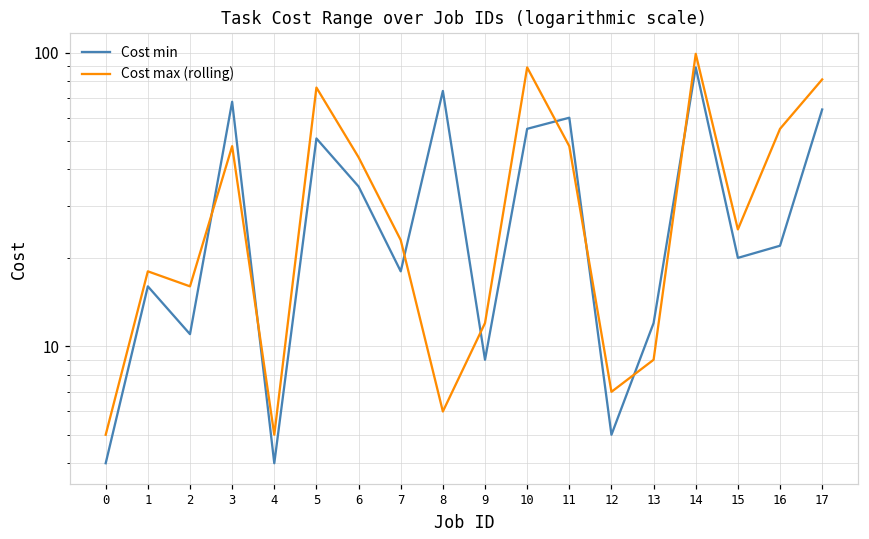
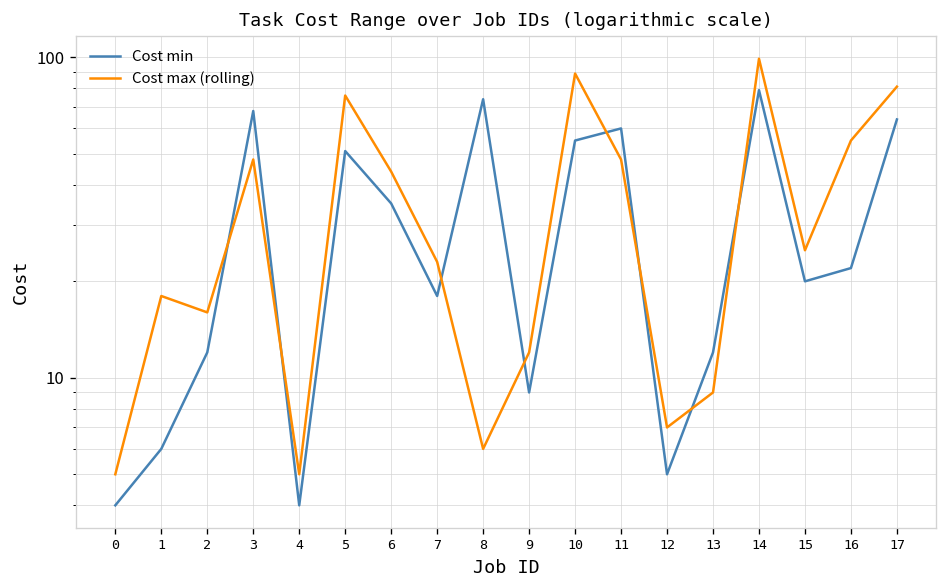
  {
    "Cost min": {
      "0": 4,
-     "1": 16,
-     "2": 11,
+     "1": 6,
+     "2": 12,
      "3": 68,
      "4": 4,
      "5": 51,
      "6": 35,
      "7": 18,
      "8": 74,
      "9": 9,
      "10": 55,
      "11": 60,
      "12": 5,
      "13": 12,
-     "14": 89,
+     "14": 79,
      "15": 20,
      "16": 22,
      "17": 64
    },
    "Cost max (rolling)": {
      "0": 5,
      "1": 18,
      "2": 16,
      "3": 48,
      "4": 5,
      "5": 76,
      "6": 44,
      "7": 23,
      "8": 6,
      "9": 12,
      "10": 89,
      "11": 48,
      "12": 7,
      "13": 9,
      "14": 99,
      "15": 25,
      "16": 55,
      "17": 81
    }
  }
